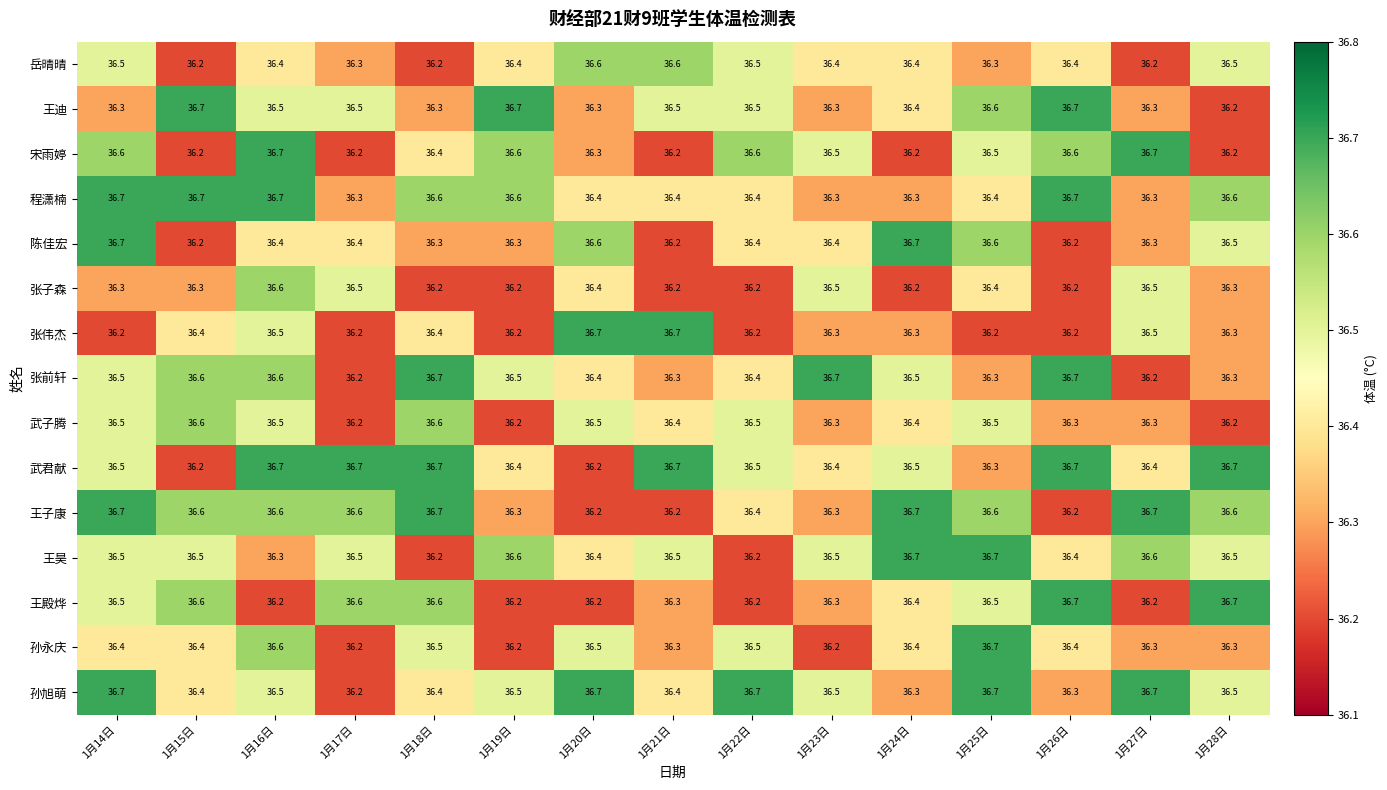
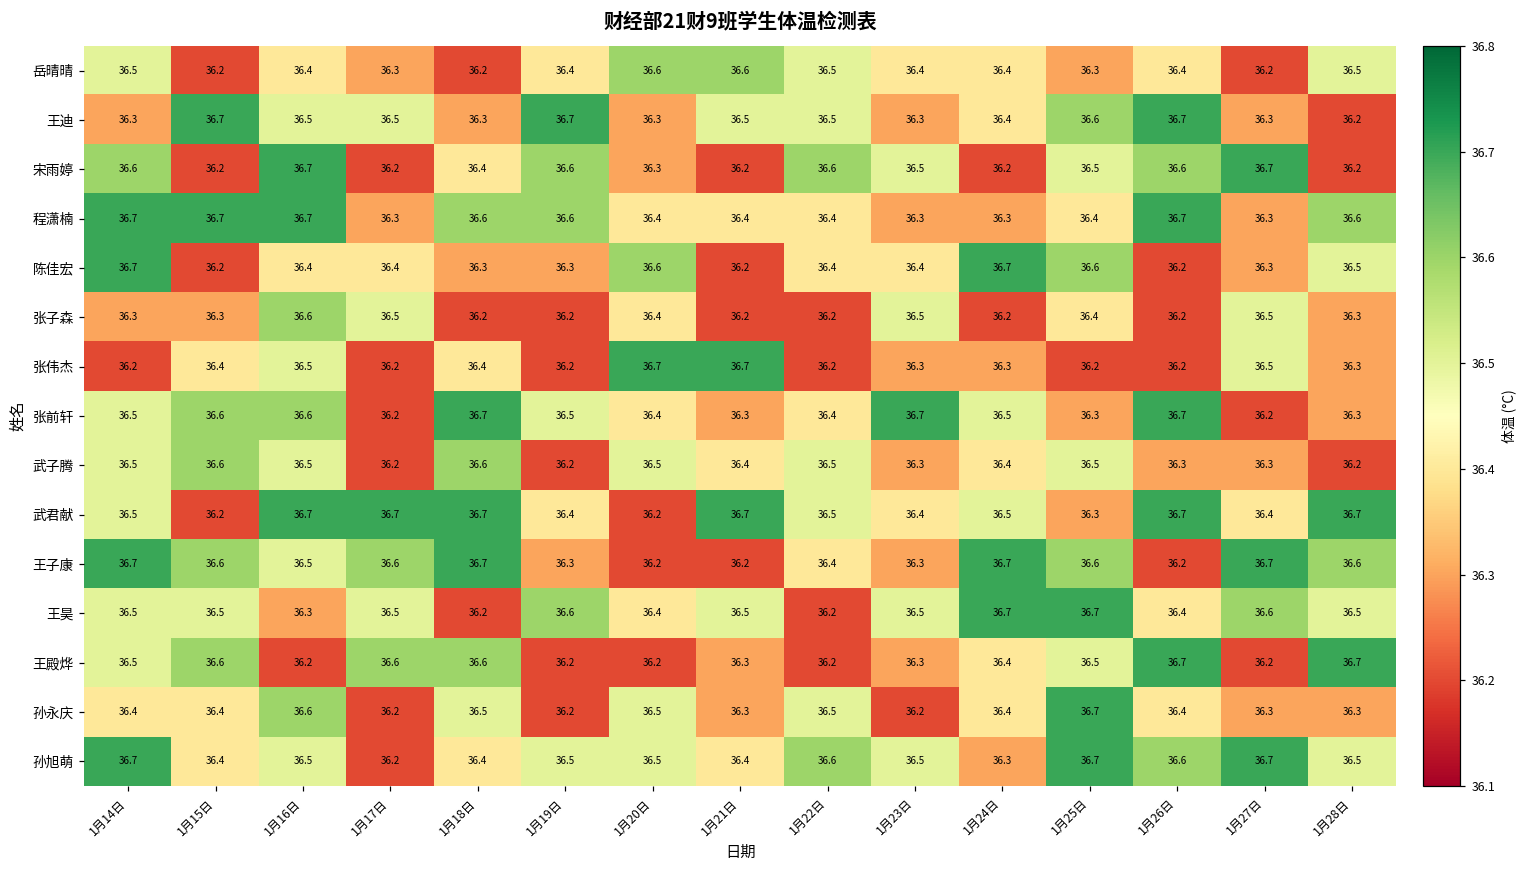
  {
    "王子康": {
      "1月14日": 36.7,
      "1月15日": 36.6,
-     "1月16日": 36.6,
+     "1月16日": 36.5,
      "1月17日": 36.6,
      "1月18日": 36.7,
      "1月19日": 36.3,
      "1月20日": 36.2,
      "1月21日": 36.2,
      "1月22日": 36.4,
      "1月23日": 36.3,
      "1月24日": 36.7,
      "1月25日": 36.6,
      "1月26日": 36.2,
      "1月27日": 36.7,
      "1月28日": 36.6
    },
    "孙旭萌": {
      "1月14日": 36.7,
      "1月15日": 36.4,
      "1月16日": 36.5,
      "1月17日": 36.2,
      "1月18日": 36.4,
      "1月19日": 36.5,
-     "1月20日": 36.7,
+     "1月20日": 36.5,
      "1月21日": 36.4,
-     "1月22日": 36.7,
+     "1月22日": 36.6,
      "1月23日": 36.5,
      "1月24日": 36.3,
      "1月25日": 36.7,
-     "1月26日": 36.3,
+     "1月26日": 36.6,
      "1月27日": 36.7,
      "1月28日": 36.5
    }
  }
